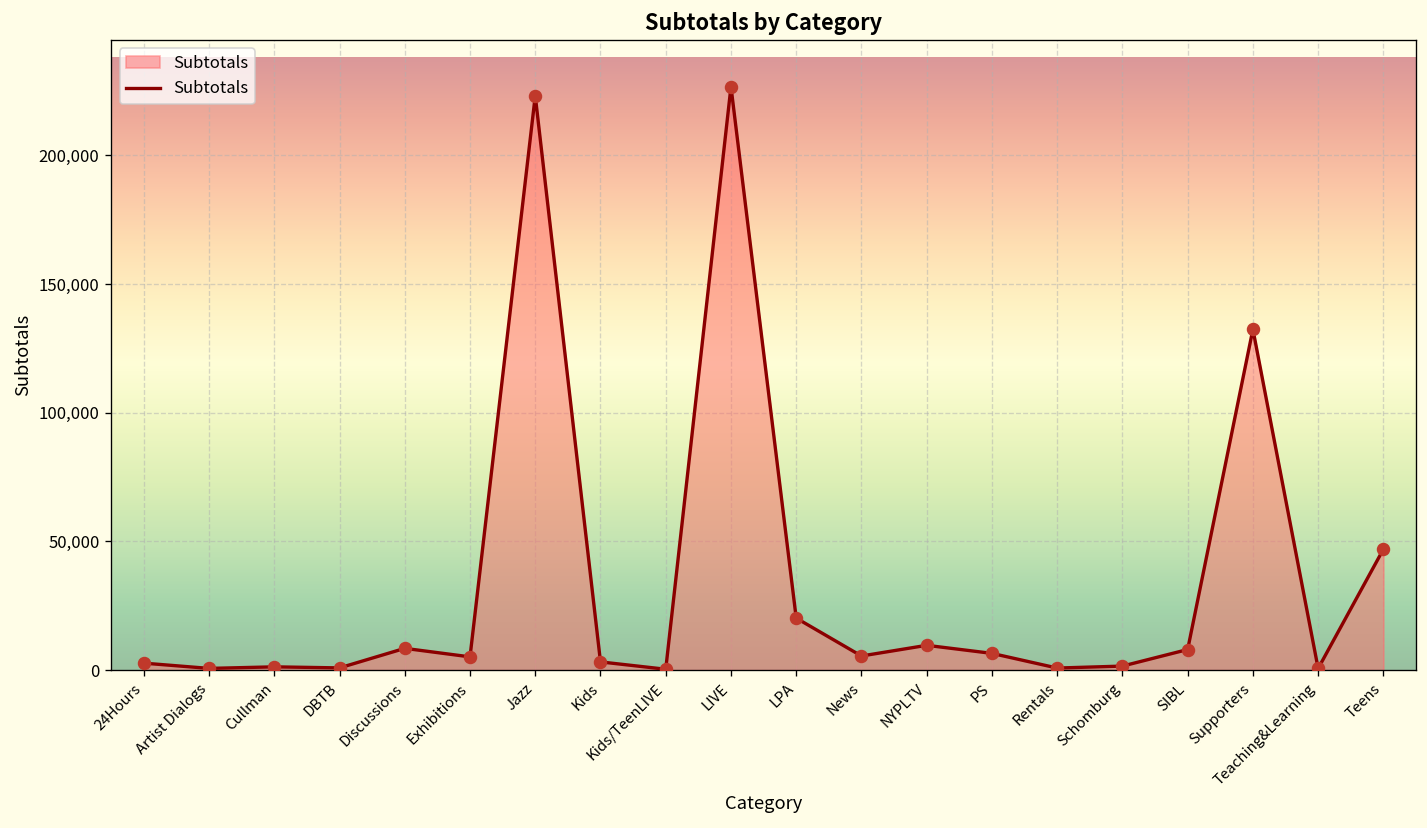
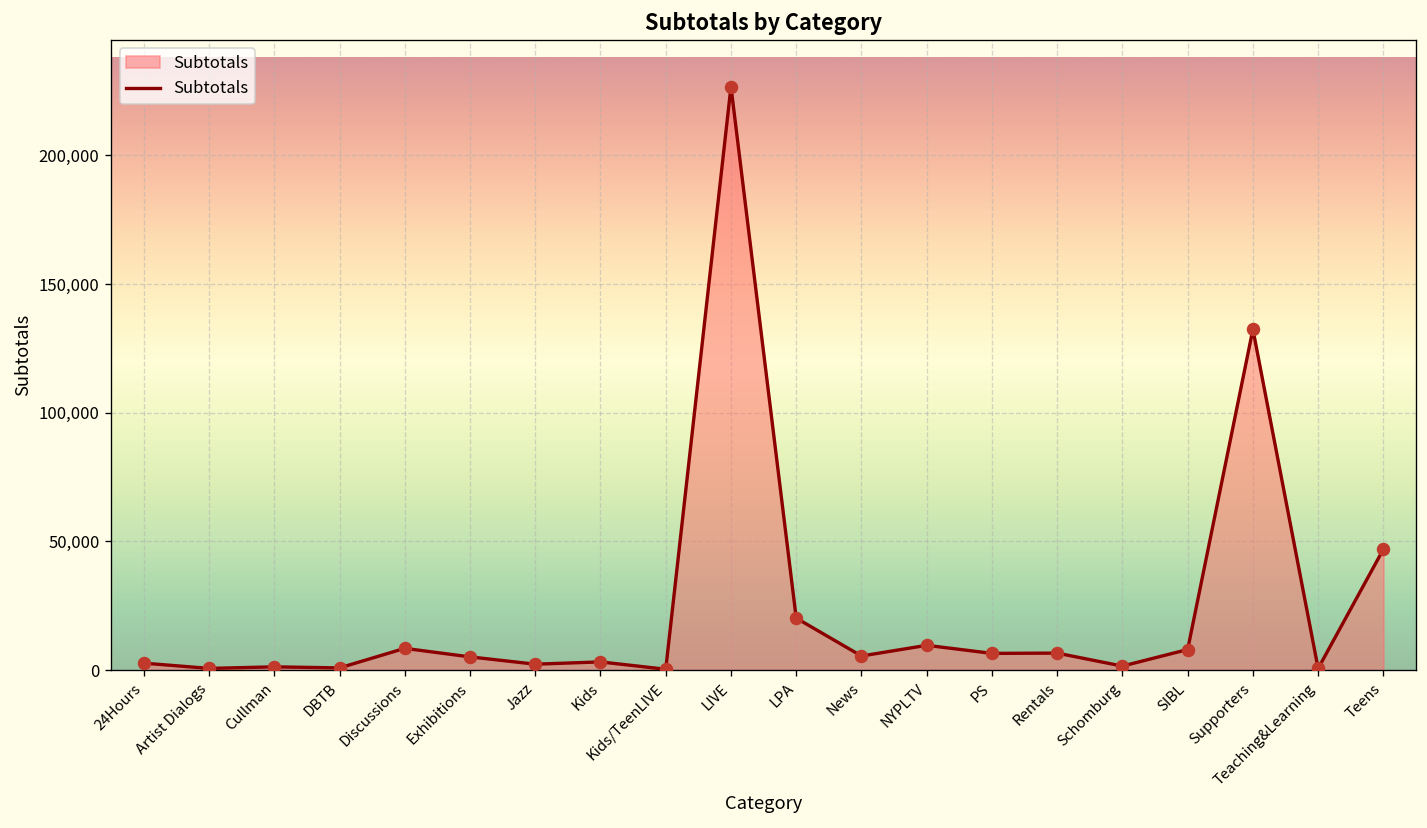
  {
    "24Hours": "3,000",
    "Artist Dialogs": "1,000",
    "Cullman": "1,000",
    "DBTB": "1,000",
    "Discussions": "8,000",
    "Exhibitions": "5,000",
-   "Jazz": "223,000",
+   "Jazz": "2,000",
    "Kids": "3,000",
    "Kids/TeenLIVE": "0",
    "LIVE": "227,000",
    "LPA": "20,000",
    "News": "5,000",
    "NYPLTV": "10,000",
    "PS": "7,000",
-   "Rentals": "1,000",
+   "Rentals": "7,000",
    "Schomburg": "2,000",
    "SIBL": "8,000",
    "Supporters": "132,000",
    "Teaching&Learning": "1,000",
    "Teens": "47,000"
  }
